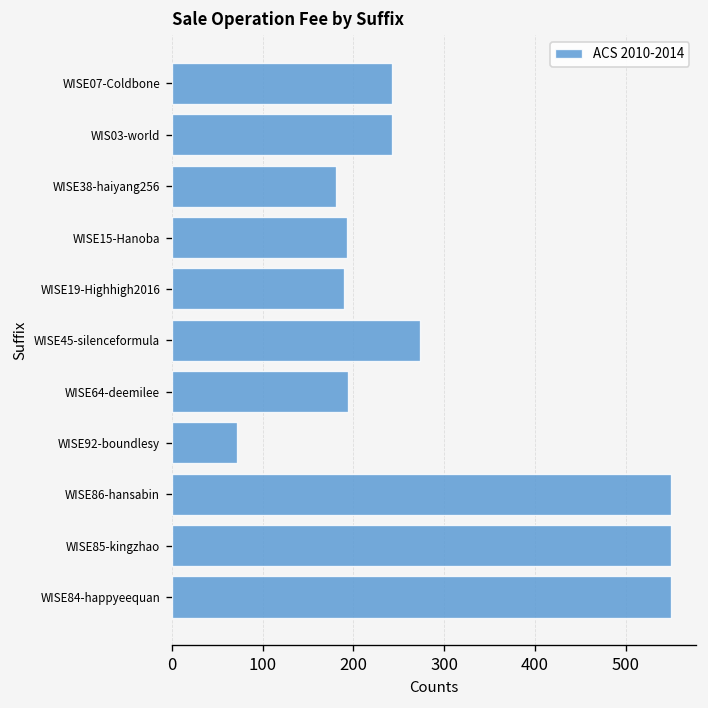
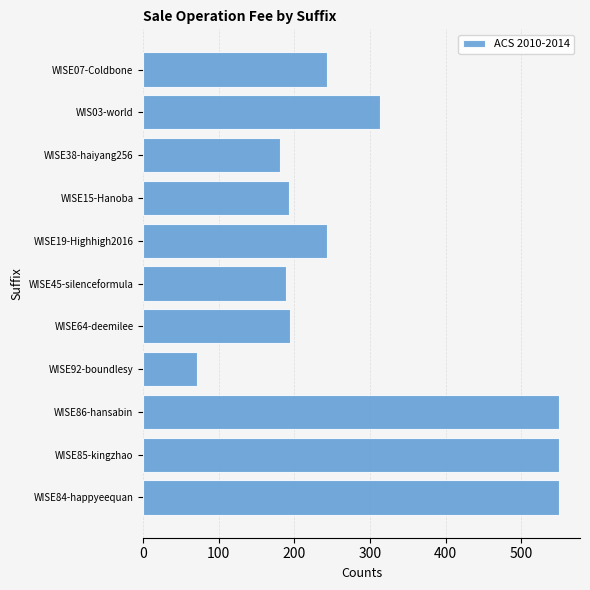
  {
    "WISE07-Coldbone": 240,
-   "WIS03-world": 240,
+   "WIS03-world": 310,
    "WISE38-haiyang256": 180,
    "WISE15-Hanoba": 190,
-   "WISE19-Highhigh2016": 190,
-   "WISE45-silenceformula": 270,
+   "WISE19-Highhigh2016": 240,
+   "WISE45-silenceformula": 190,
    "WISE64-deemilee": 190,
    "WISE92-boundlesy": 70,
    "WISE86-hansabin": 550,
    "WISE85-kingzhao": 550,
    "WISE84-happyeequan": 550
  }
